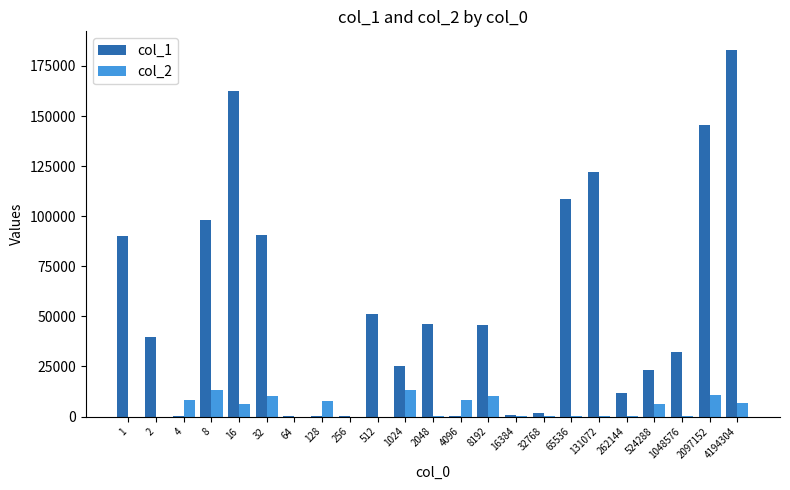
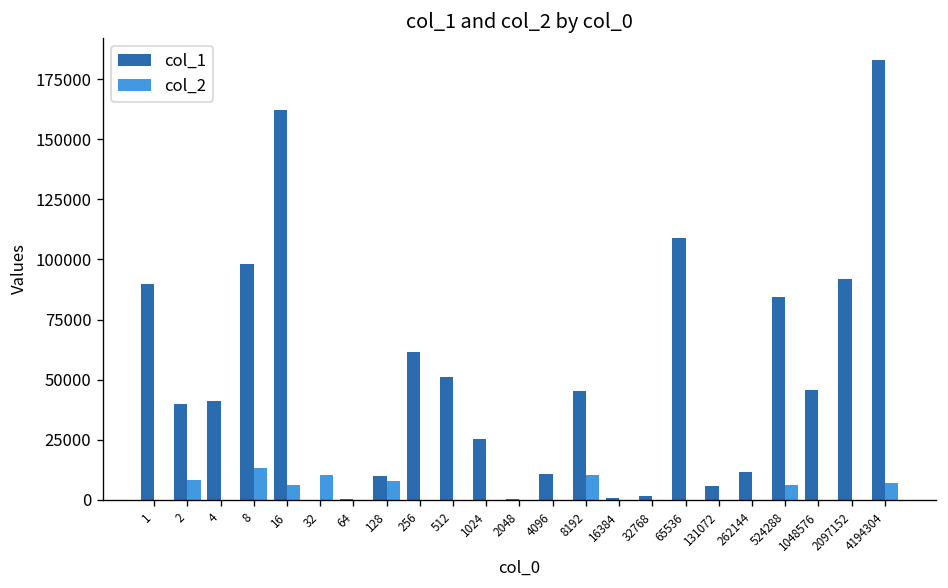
  {
    "col_1": {
      "1": 90000,
      "2": 40000,
-     "4": 0,
+     "4": 41000,
      "8": 98000,
      "16": 162000,
-     "32": 91000,
-     "128": 0,
-     "256": 0,
+     "32": 0,
+     "128": 10000,
+     "256": 62000,
      "512": 51000,
      "1024": 25000,
-     "2048": 46000,
-     "4096": 0,
+     "2048": 0,
+     "4096": 11000,
      "8192": 45000,
      "32768": 2000,
      "65536": 109000,
-     "131072": 122000,
+     "131072": 6000,
      "262144": 12000,
-     "524288": 23000,
-     "1048576": 32000,
-     "2097152": 145000,
+     "524288": 84000,
+     "1048576": 46000,
+     "2097152": 92000,
      "4194304": 183000
    },
    "col_2": {
-     "2": 0,
-     "4": 8000,
+     "2": 8000,
+     "4": 0,
      "8": 13000,
      "16": 6000,
      "32": 10000,
      "128": 8000,
-     "1024": 13000,
-     "4096": 8000,
+     "1024": 0,
+     "4096": 0,
      "8192": 10000,
      "524288": 6000,
-     "2097152": 11000,
+     "2097152": 0,
      "4194304": 7000
    }
  }
